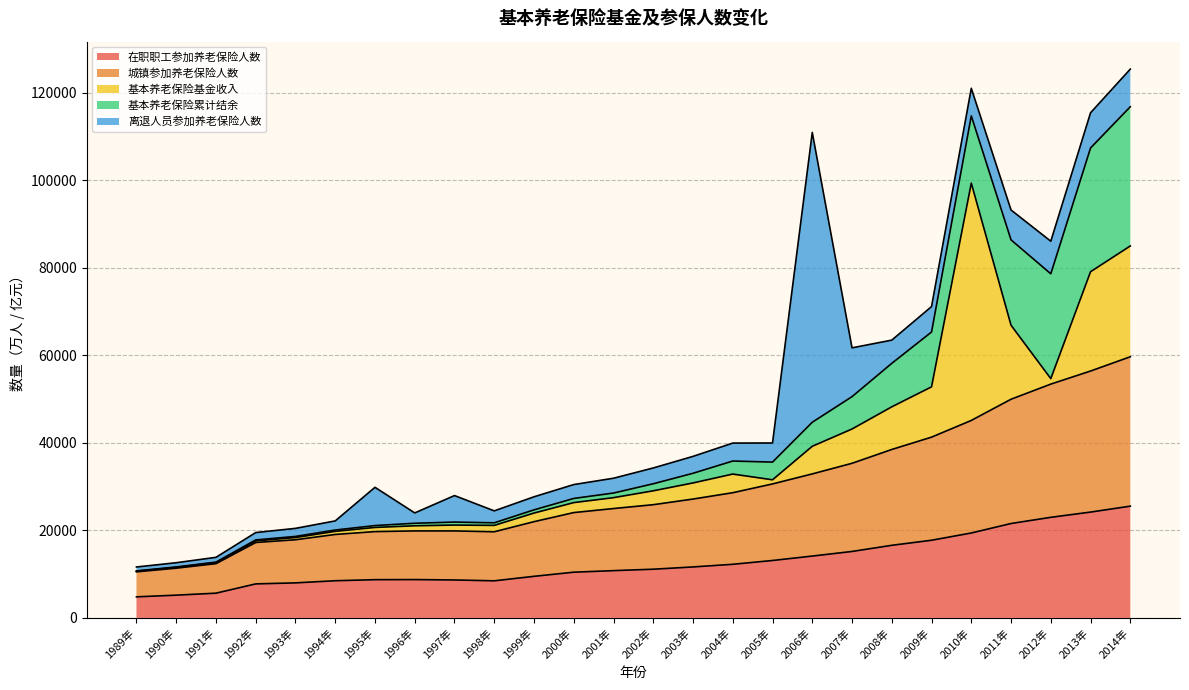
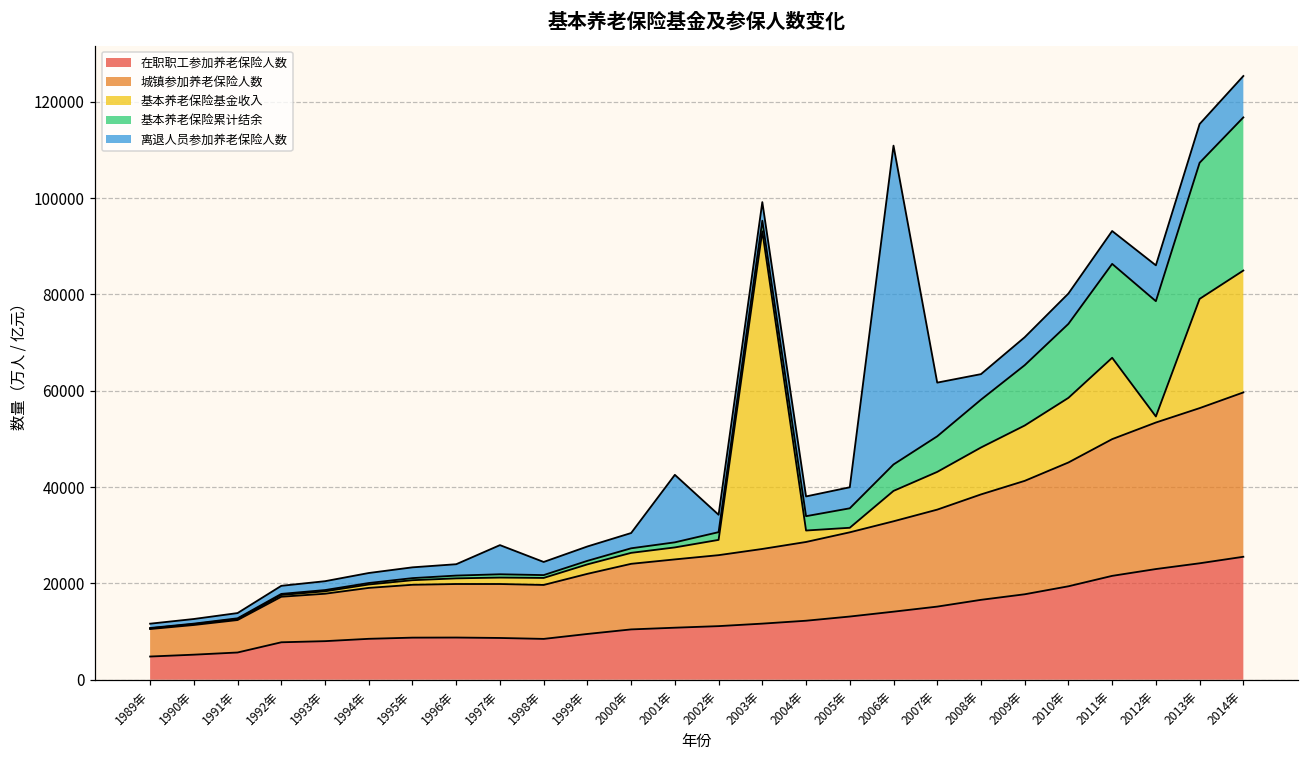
  {
    "基本养老保险基金收入": {
      "1997年": 1000,
      "1998年": 1000,
      "1999年": 2000,
      "2000年": 2000,
      "2001年": 2000,
      "2002年": 3000,
-     "2003年": 4000,
-     "2004年": 4000,
+     "2003年": 66000,
+     "2004年": 2000,
      "2005年": 1000,
      "2006年": 6000,
      "2007年": 8000,
      "2008年": 10000,
      "2009年": 11000,
-     "2010年": 54000,
+     "2010年": 13000,
      "2011年": 17000,
      "2012年": 1000,
      "2013年": 23000,
      "2014年": 25000
    },
    "基本养老保险累计结余": {
      "1997年": 1000,
      "1998年": 1000,
      "1999年": 1000,
      "2000年": 1000,
      "2001年": 1000,
      "2002年": 2000,
      "2003年": 2000,
      "2004年": 3000,
      "2005年": 4000,
      "2006年": 5000,
      "2007年": 7000,
      "2008年": 10000,
      "2009年": 13000,
      "2010年": 15000,
      "2011年": 19000,
      "2012年": 24000,
      "2013年": 28000,
      "2014年": 32000
    },
    "离退人员参加养老保险人数": {
      "1989年": 1000,
      "1990年": 1000,
      "1991年": 1000,
      "1992年": 2000,
      "1993年": 2000,
      "1994年": 2000,
-     "1995年": 9000,
+     "1995年": 2000,
      "1996年": 2000,
      "1997年": 6000,
      "1998年": 3000,
      "1999年": 3000,
      "2000年": 3000,
-     "2001年": 3000,
+     "2001年": 14000,
      "2002年": 4000,
      "2003年": 4000,
      "2004年": 4000,
      "2005年": 4000,
      "2006年": 66000,
      "2007年": 11000,
      "2008年": 5000,
      "2009年": 6000,
      "2010年": 6000,
      "2011年": 7000,
      "2012年": 7000,
      "2013年": 8000,
      "2014年": 9000
    }
  }
